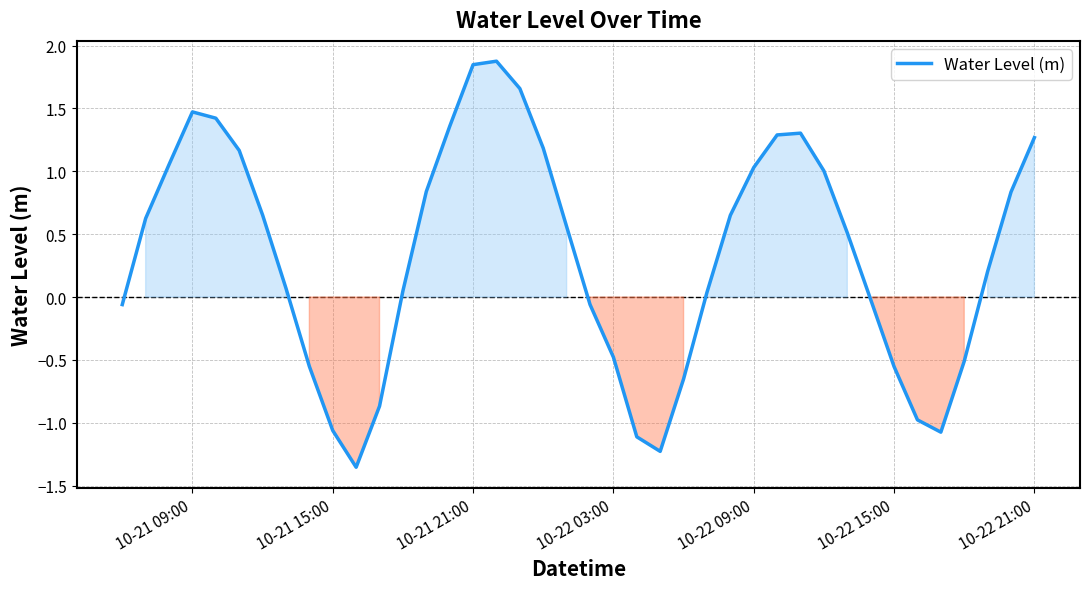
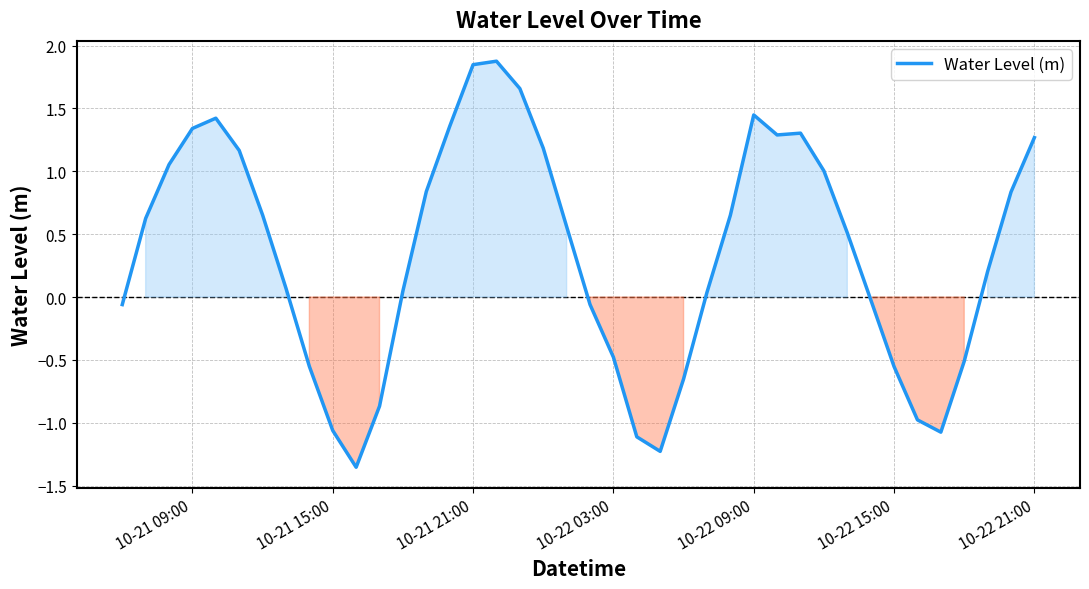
  {
-   "10-21 09:00": 1.47,
+   "10-21 09:00": 1.34,
    "10-21 15:00": -1.06,
    "10-21 21:00": 1.85,
    "10-22 03:00": -0.48,
-   "10-22 09:00": 1.03,
+   "10-22 09:00": 1.45,
    "10-22 15:00": -0.55,
    "10-22 21:00": 1.27
  }
